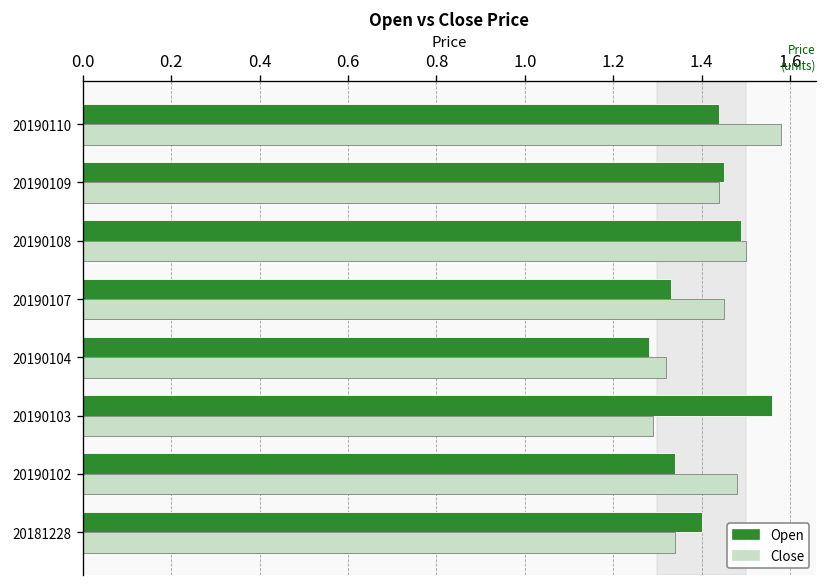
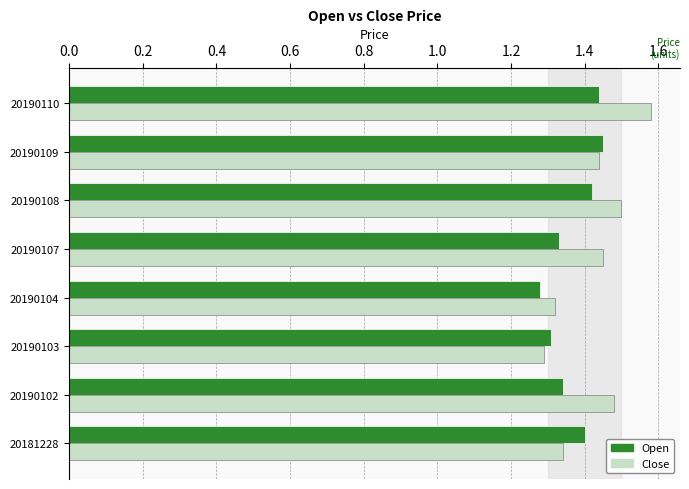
  {
    "Open": {
      "20190110": 1.44,
      "20190109": 1.45,
-     "20190108": 1.49,
+     "20190108": 1.42,
      "20190107": 1.33,
      "20190104": 1.28,
-     "20190103": 1.56,
+     "20190103": 1.31,
      "20190102": 1.34,
      "20181228": 1.40
    },
    "Close": {
      "20190110": 1.58,
      "20190109": 1.44,
      "20190108": 1.50,
      "20190107": 1.45,
      "20190104": 1.32,
      "20190103": 1.29,
      "20190102": 1.48,
      "20181228": 1.34
    }
  }
